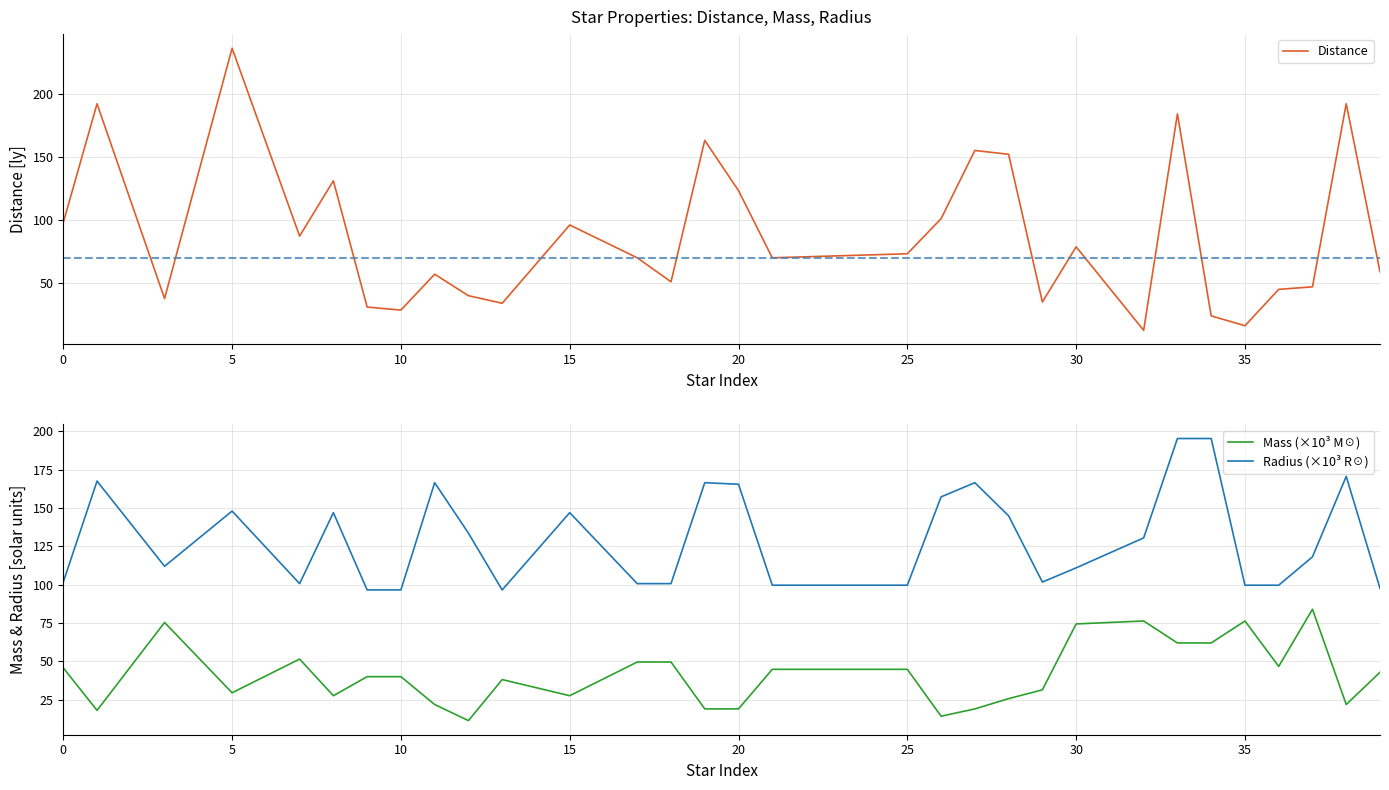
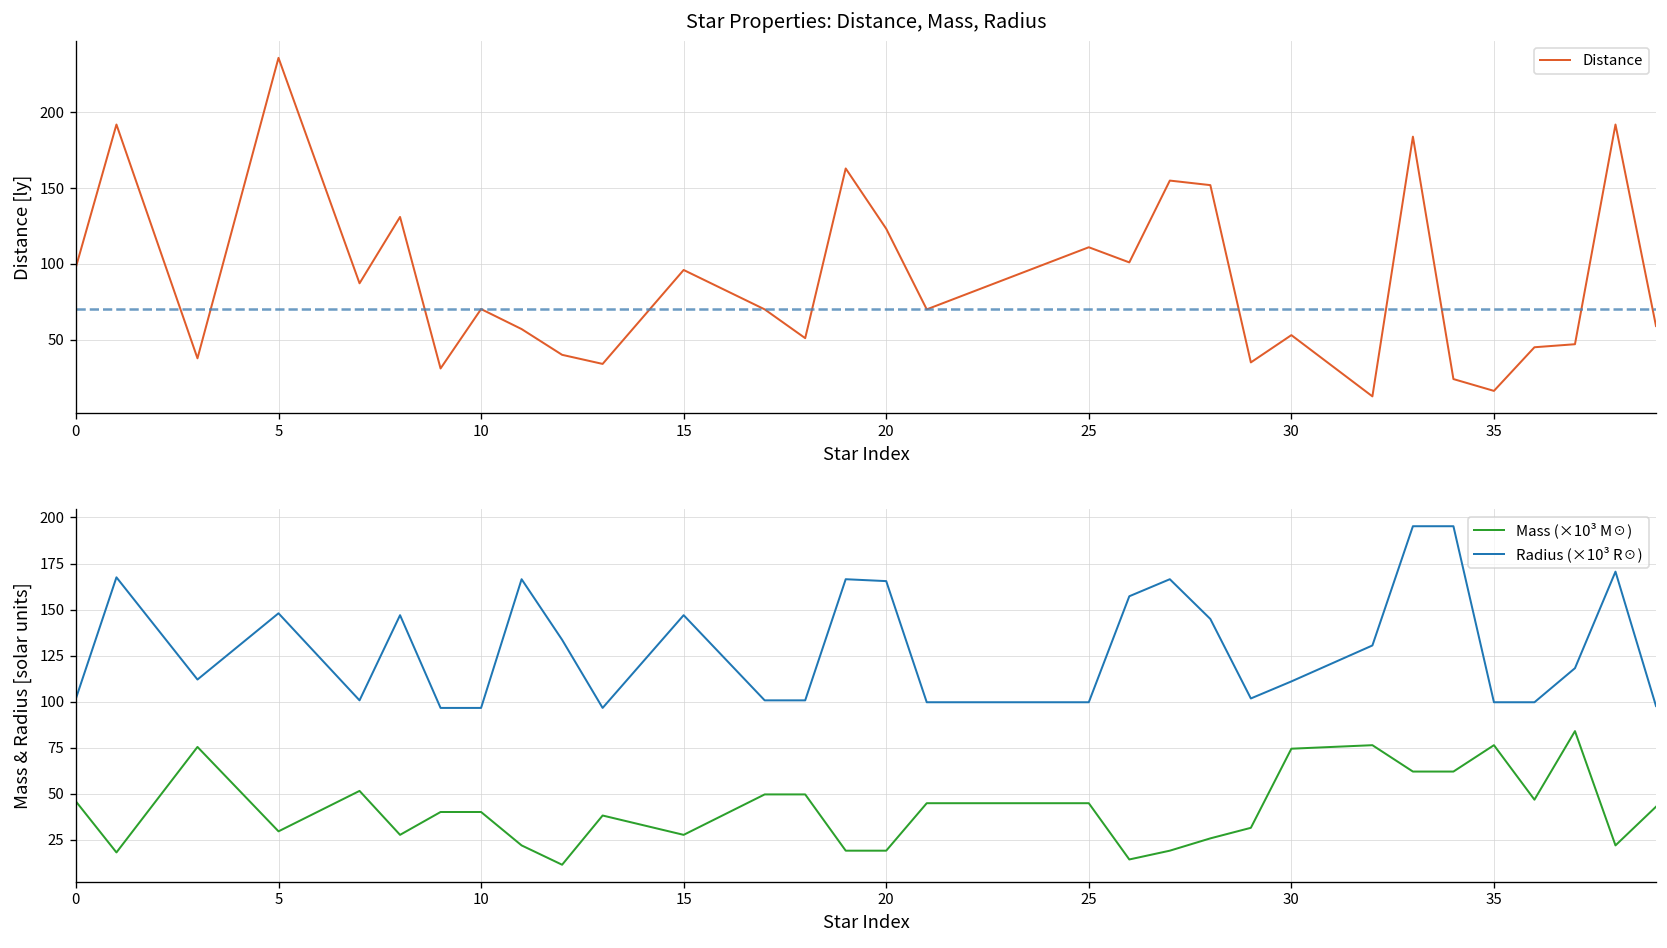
  {
    "Star Properties: Distance, Mass, Radius": {
      "0": 98,
      "5": 236,
-     "10": 29,
+     "10": 70,
      "15": 96,
      "20": 123,
-     "25": 73,
-     "30": 79,
+     "25": 111,
+     "30": 53,
      "35": 16
    }
  }
